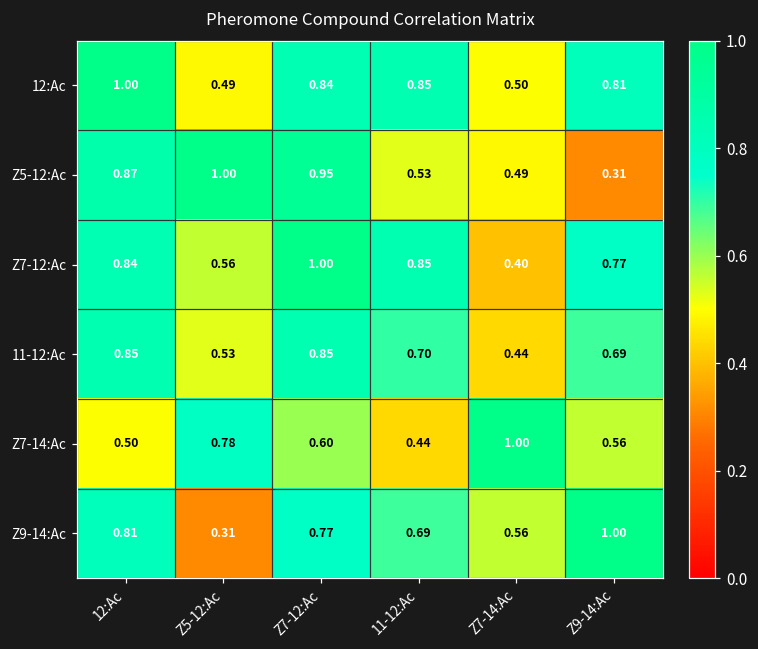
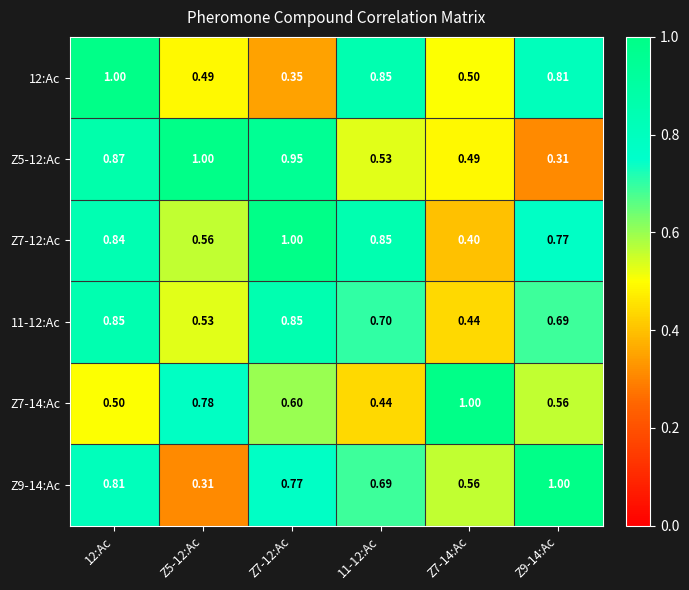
  {
    "12:Ac": {
      "12:Ac": 1.00,
      "Z5-12:Ac": 0.49,
-     "Z7-12:Ac": 0.84,
+     "Z7-12:Ac": 0.35,
      "11-12:Ac": 0.85,
      "Z7-14:Ac": 0.50,
      "Z9-14:Ac": 0.81
    },
    "Z5-12:Ac": {
      "12:Ac": 0.87,
      "Z5-12:Ac": 1.00,
      "Z7-12:Ac": 0.95,
      "11-12:Ac": 0.53,
      "Z7-14:Ac": 0.49,
      "Z9-14:Ac": 0.31
    },
    "Z7-12:Ac": {
      "12:Ac": 0.84,
      "Z5-12:Ac": 0.56,
      "Z7-12:Ac": 1.00,
      "11-12:Ac": 0.85,
      "Z7-14:Ac": 0.40,
      "Z9-14:Ac": 0.77
    },
    "11-12:Ac": {
      "12:Ac": 0.85,
      "Z5-12:Ac": 0.53,
      "Z7-12:Ac": 0.85,
      "11-12:Ac": 0.70,
      "Z7-14:Ac": 0.44,
      "Z9-14:Ac": 0.69
    },
    "Z7-14:Ac": {
      "12:Ac": 0.50,
      "Z5-12:Ac": 0.78,
      "Z7-12:Ac": 0.60,
      "11-12:Ac": 0.44,
      "Z7-14:Ac": 1.00,
      "Z9-14:Ac": 0.56
    },
    "Z9-14:Ac": {
      "12:Ac": 0.81,
      "Z5-12:Ac": 0.31,
      "Z7-12:Ac": 0.77,
      "11-12:Ac": 0.69,
      "Z7-14:Ac": 0.56,
      "Z9-14:Ac": 1.00
    }
  }
